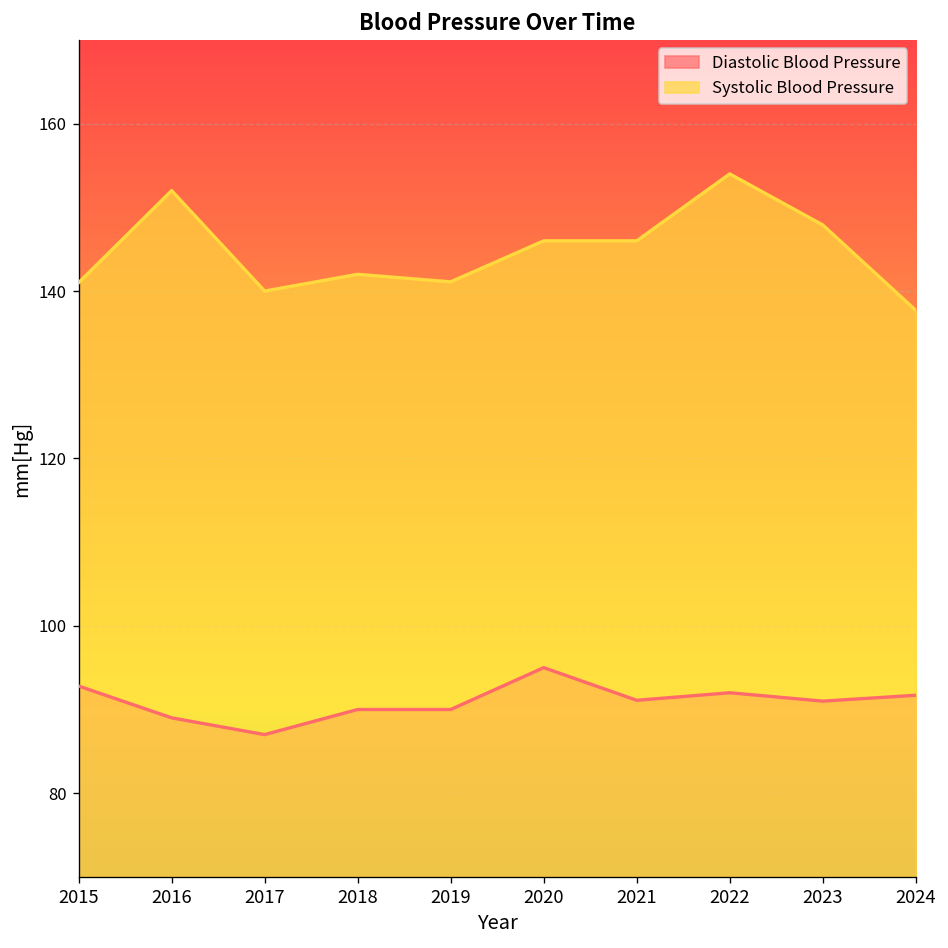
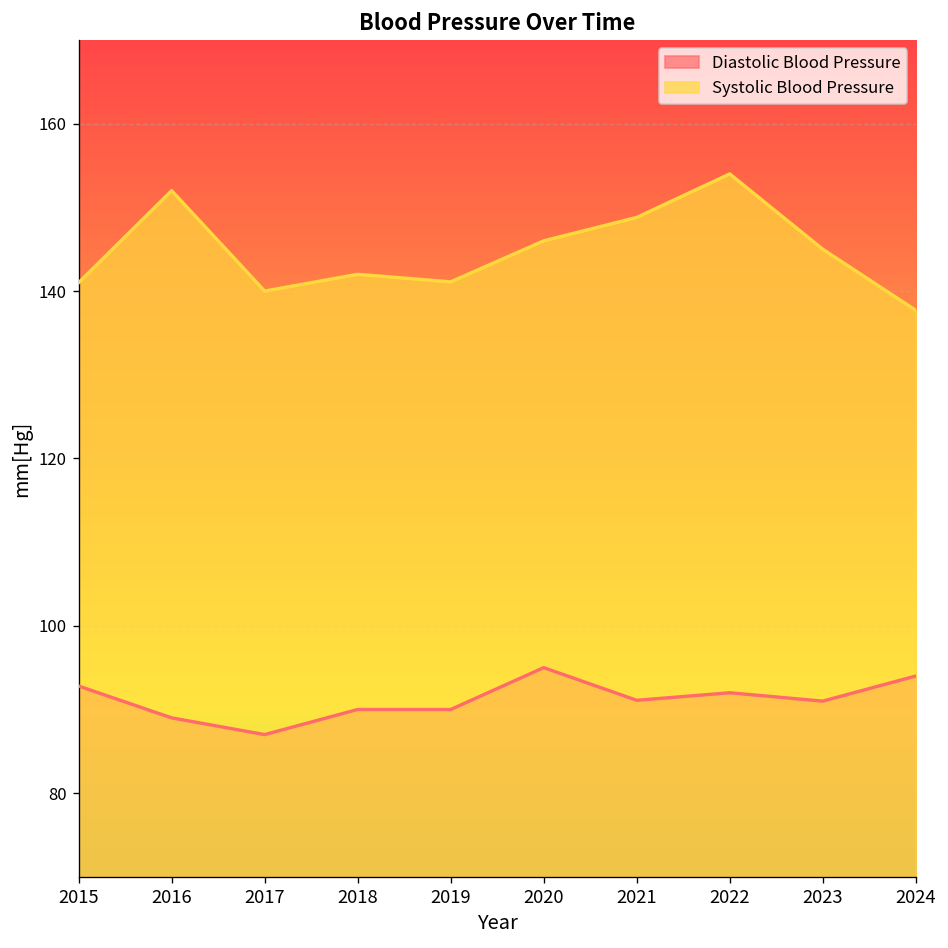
  {
    "Diastolic Blood Pressure": {
      "2015": 93,
      "2016": 89,
      "2017": 87,
      "2018": 90,
      "2019": 90,
      "2020": 95,
      "2021": 91,
      "2022": 92,
      "2023": 91,
-     "2024": 92
+     "2024": 94
    },
    "Systolic Blood Pressure": {
      "2015": 141,
      "2016": 152,
      "2017": 140,
      "2018": 142,
      "2019": 141,
      "2020": 146,
-     "2021": 146,
+     "2021": 149,
      "2022": 154,
-     "2023": 148,
+     "2023": 145,
      "2024": 138
    }
  }
